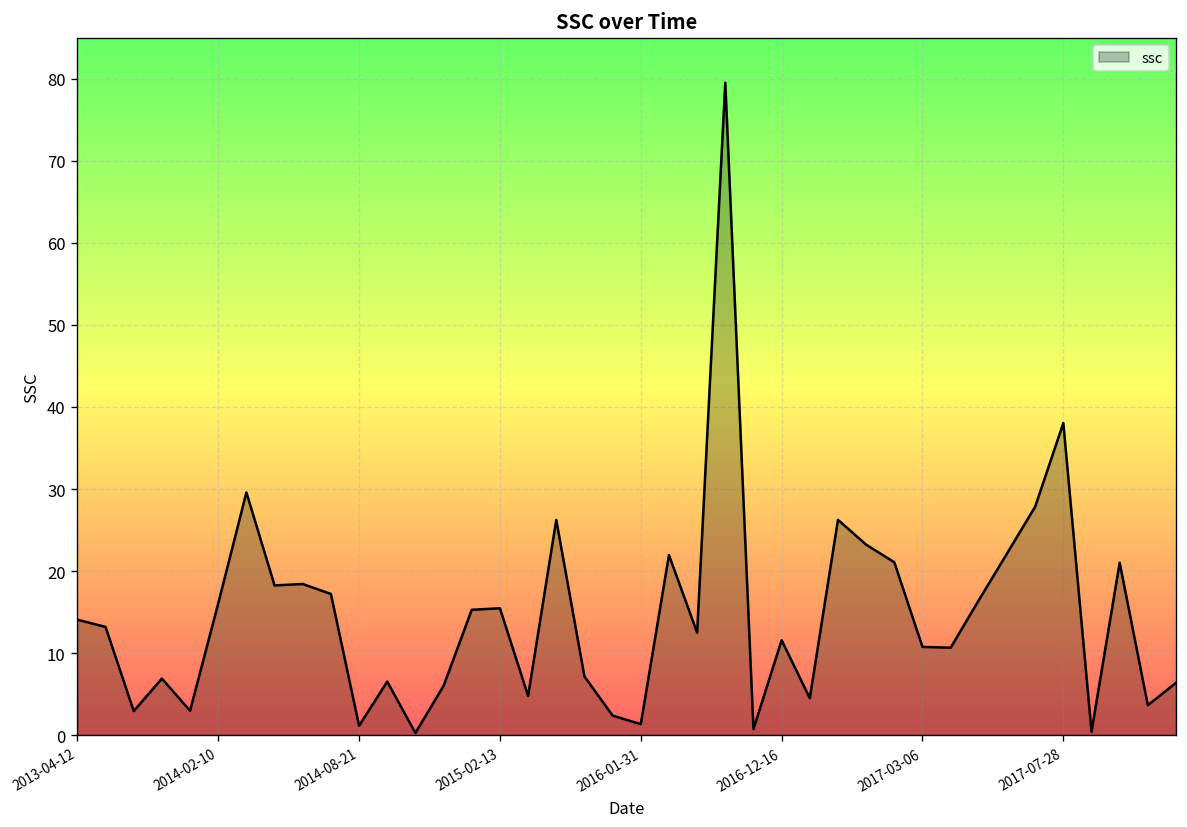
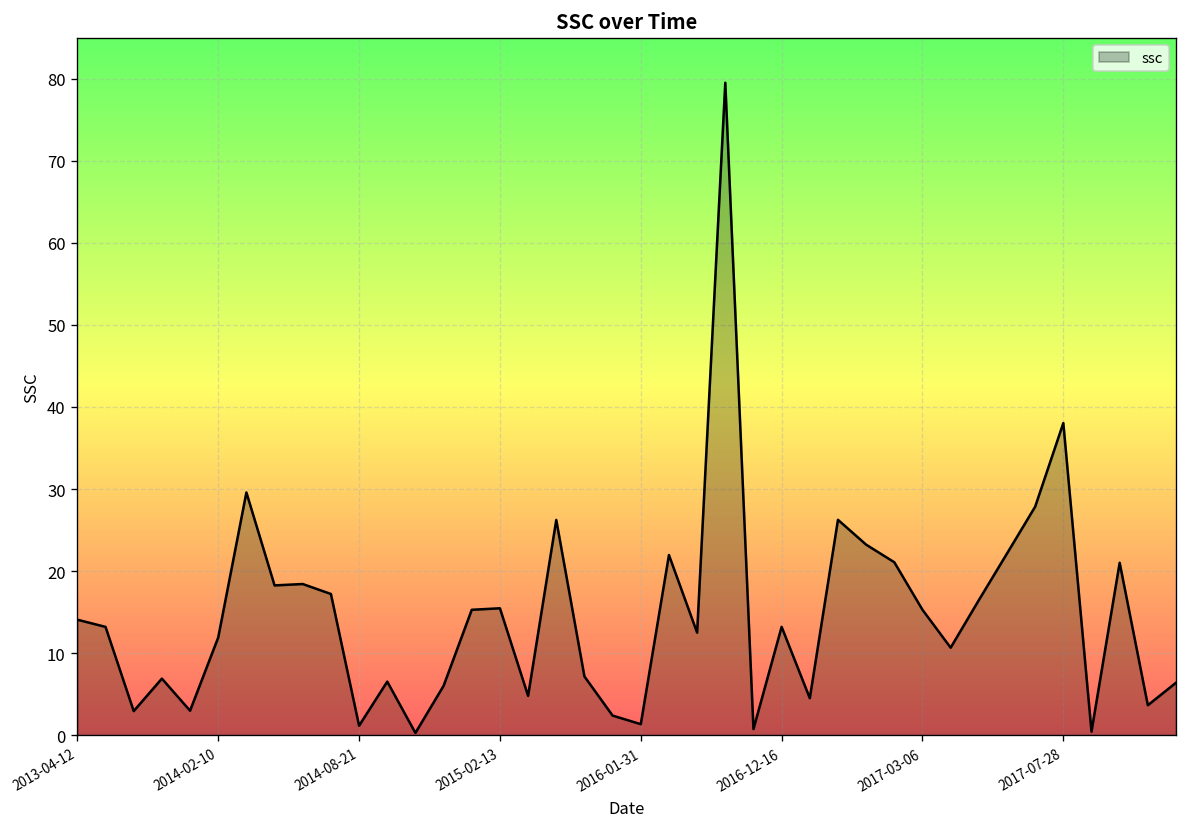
  {
    "2013-04-12": 14,
-   "2014-02-10": 16,
+   "2014-02-10": 12,
    "2014-08-21": 1,
    "2015-02-13": 15,
    "2016-01-31": 1,
-   "2016-12-16": 12,
-   "2017-03-06": 11,
+   "2016-12-16": 13,
+   "2017-03-06": 15,
    "2017-07-28": 38
  }
